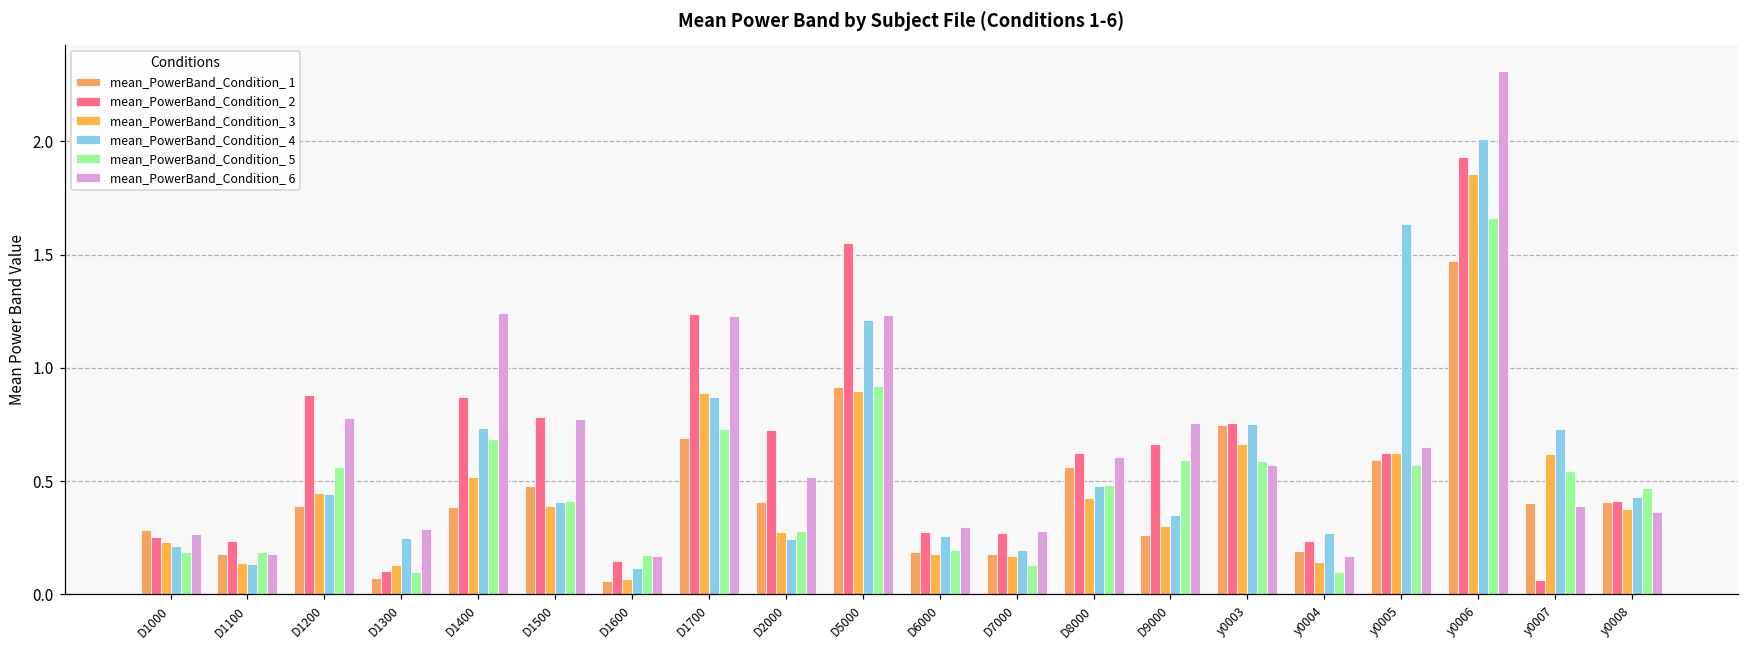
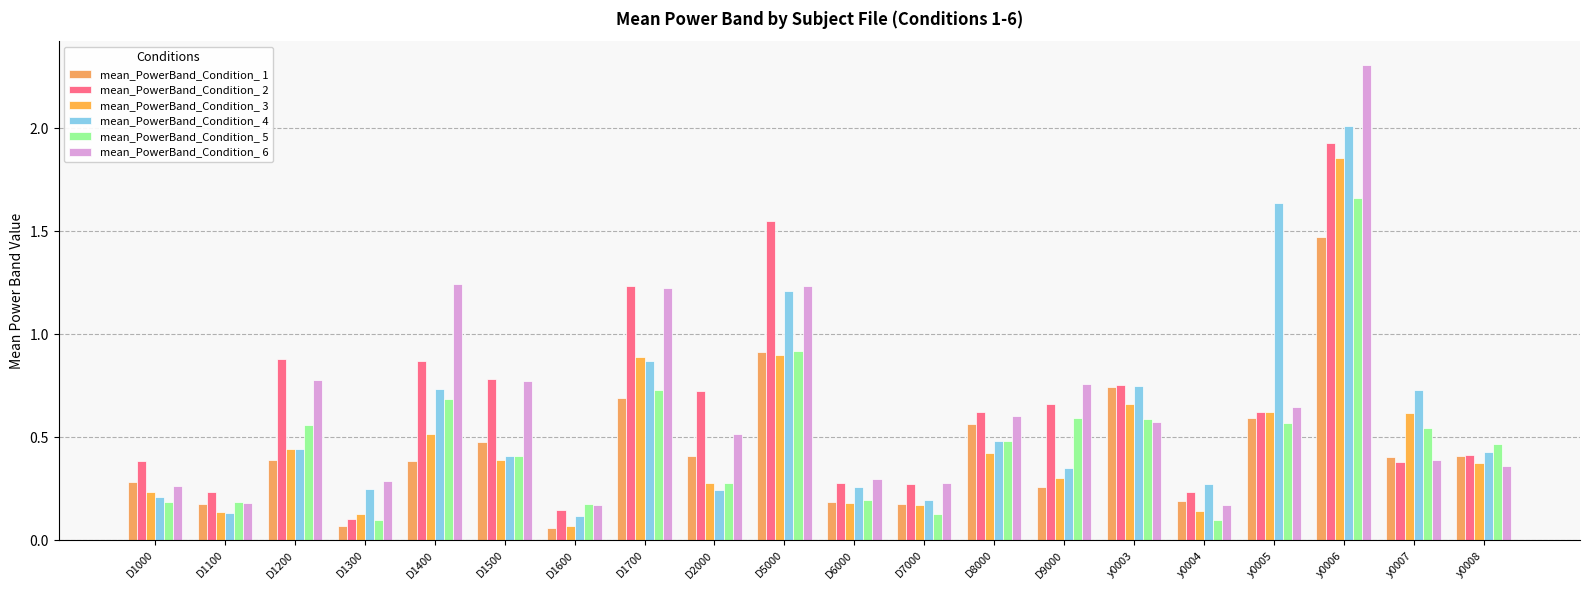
  {
    "mean_PowerBand_Condition_ 2": {
-     "D1000": 0.26,
+     "D1000": 0.39,
      "D1100": 0.23,
      "D1200": 0.88,
      "D1300": 0.10,
      "D1400": 0.87,
      "D1500": 0.79,
      "D1600": 0.15,
      "D1700": 1.24,
      "D2000": 0.73,
      "D5000": 1.55,
      "D6000": 0.28,
      "D7000": 0.27,
      "D8000": 0.62,
      "D9000": 0.66,
      "y0003": 0.76,
      "y0004": 0.24,
      "y0005": 0.62,
      "y0006": 1.93,
-     "y0007": 0.06,
+     "y0007": 0.38,
      "y0008": 0.41
    },
    "mean_PowerBand_Condition_ 4": {
      "D1000": 0.21,
      "D1100": 0.13,
      "D1200": 0.44,
      "D1300": 0.25,
      "D1400": 0.73,
      "D1500": 0.41,
      "D1600": 0.12,
      "D1700": 0.87,
      "D2000": 0.24,
      "D5000": 1.21,
      "D6000": 0.26,
      "D7000": 0.20,
      "D8000": 0.48,
      "D9000": 0.35,
      "y0003": 0.75,
      "y0004": 0.27,
      "y0005": 1.64,
      "y0006": 2.01,
      "y0007": 0.73,
      "y0008": 0.43
    },
    "mean_PowerBand_Condition_ 5": {
      "D1000": 0.19,
      "D1100": 0.19,
      "D1200": 0.56,
      "D1300": 0.10,
      "D1400": 0.69,
      "D1500": 0.41,
      "D1600": 0.18,
      "D1700": 0.73,
      "D2000": 0.28,
      "D5000": 0.92,
      "D6000": 0.19,
      "D7000": 0.13,
      "D8000": 0.48,
      "D9000": 0.59,
      "y0003": 0.59,
      "y0004": 0.10,
      "y0005": 0.57,
      "y0006": 1.66,
      "y0007": 0.54,
      "y0008": 0.47
    },
    "mean_PowerBand_Condition_ 6": {
      "D1000": 0.27,
      "D1100": 0.18,
      "D1200": 0.78,
      "D1300": 0.29,
      "D1400": 1.24,
      "D1500": 0.77,
      "D1600": 0.17,
      "D1700": 1.23,
      "D2000": 0.52,
      "D5000": 1.23,
      "D6000": 0.30,
      "D7000": 0.28,
      "D8000": 0.60,
      "D9000": 0.76,
      "y0003": 0.57,
      "y0004": 0.17,
      "y0005": 0.65,
      "y0006": 2.31,
      "y0007": 0.39,
      "y0008": 0.36
    }
  }
